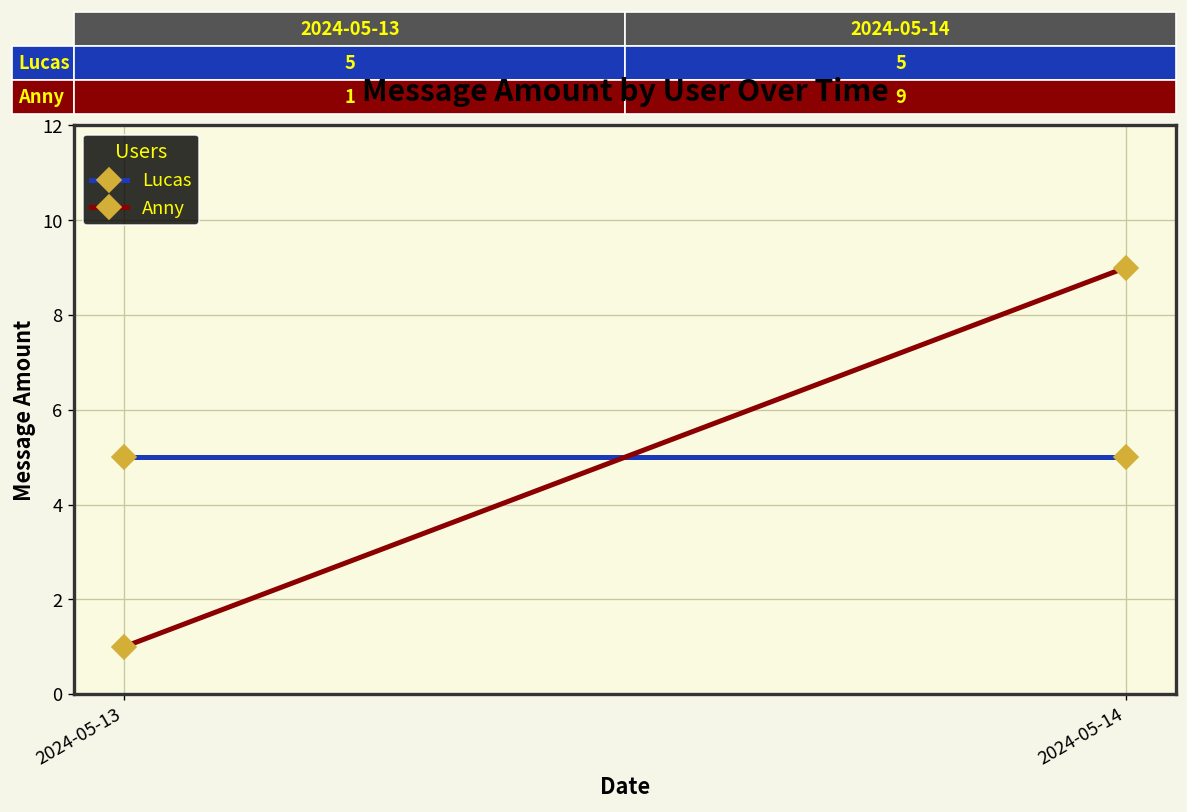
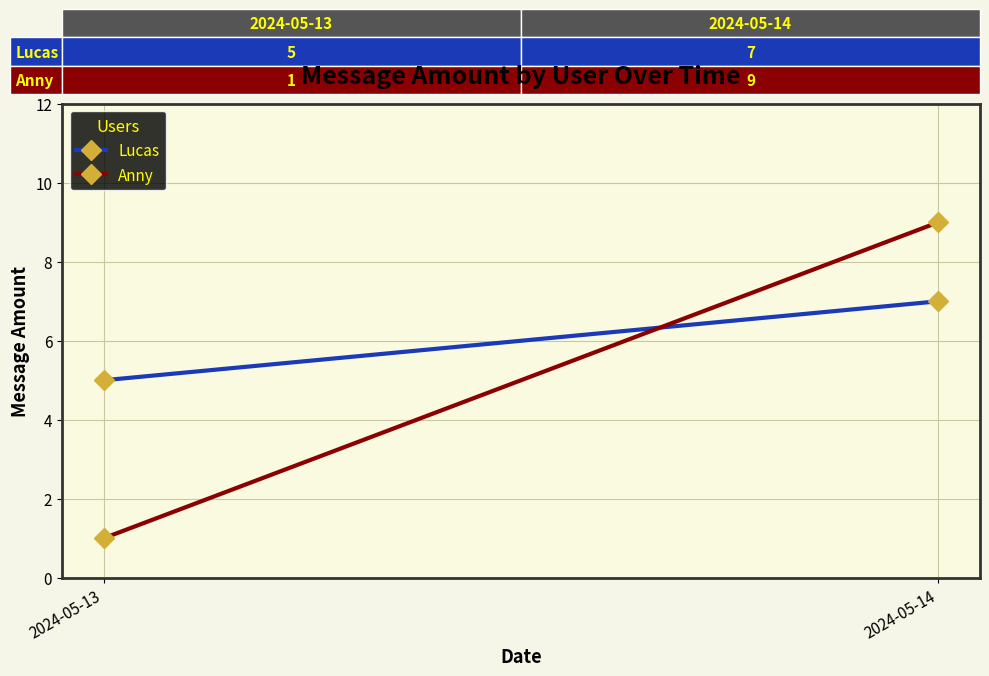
  {
    "Lucas": {
-     "2024-05-14": 5
+     "2024-05-14": 7
    },
    "Anny": {
      "2024-05-13": 1.0,
      "2024-05-14": 9.0
    }
  }
